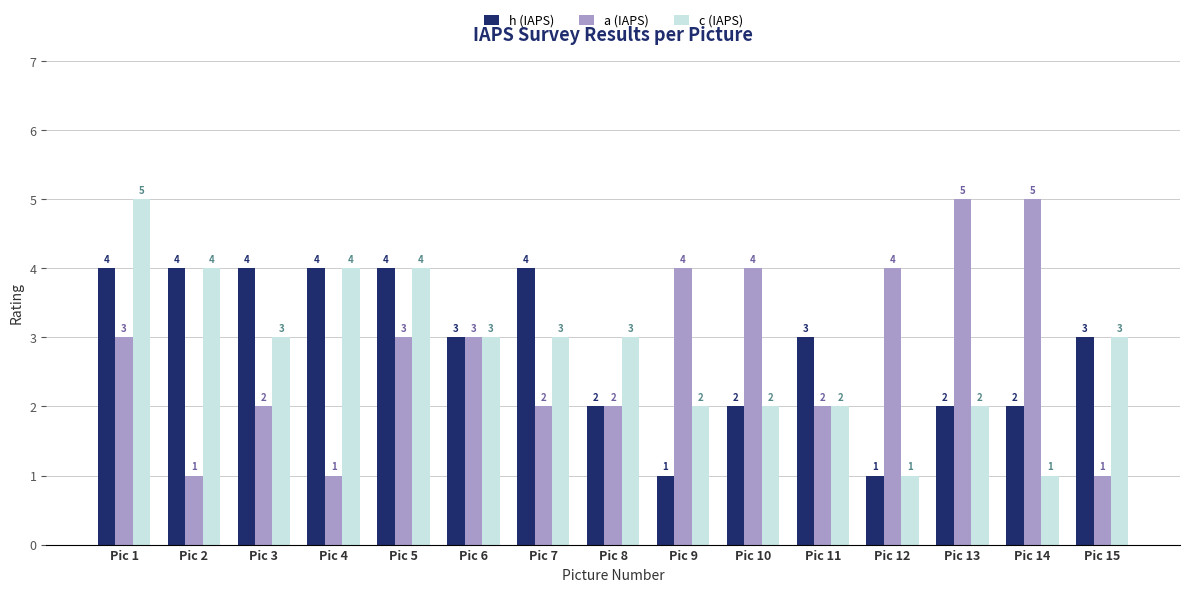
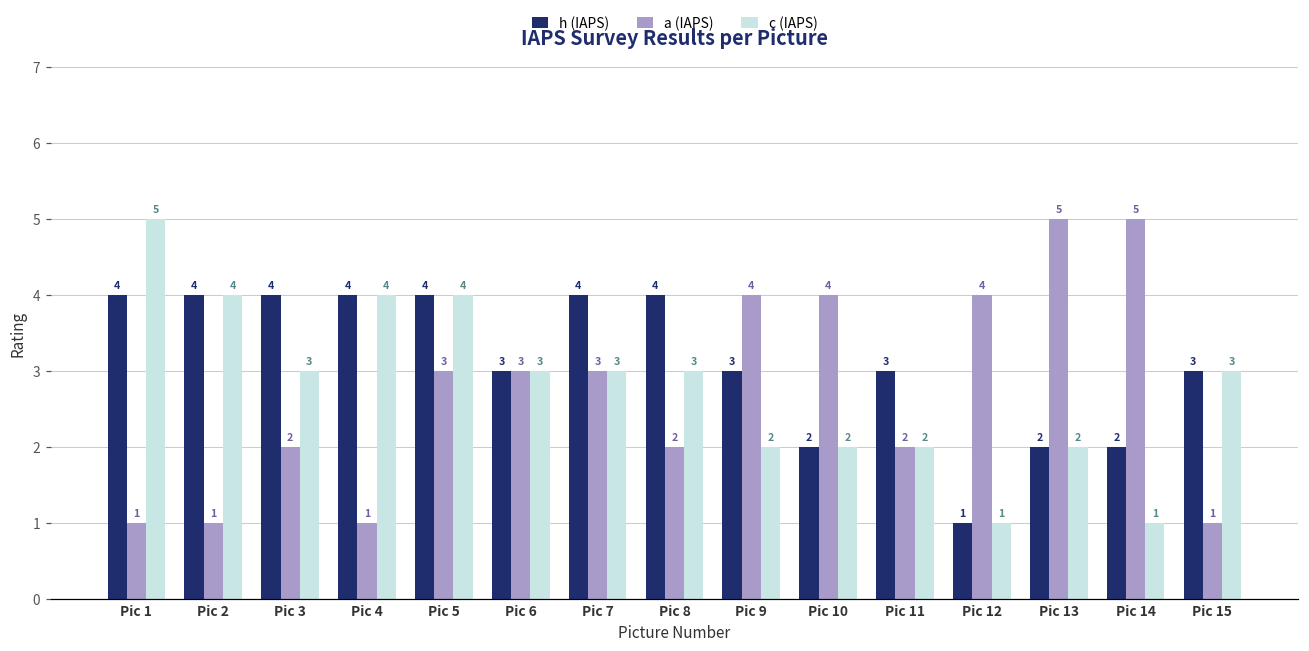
  {
    "h (IAPS)": {
      "Pic 1": 4,
      "Pic 2": 4,
      "Pic 3": 4,
      "Pic 4": 4,
      "Pic 5": 4,
      "Pic 6": 3,
      "Pic 7": 4,
-     "Pic 8": 2,
-     "Pic 9": 1,
+     "Pic 8": 4,
+     "Pic 9": 3,
      "Pic 10": 2,
      "Pic 11": 3,
      "Pic 12": 1,
      "Pic 13": 2,
      "Pic 14": 2,
      "Pic 15": 3
    },
    "a (IAPS)": {
-     "Pic 1": 3,
+     "Pic 1": 1,
      "Pic 2": 1,
      "Pic 3": 2,
      "Pic 4": 1,
      "Pic 5": 3,
      "Pic 6": 3,
-     "Pic 7": 2,
+     "Pic 7": 3,
      "Pic 8": 2,
      "Pic 9": 4,
      "Pic 10": 4,
      "Pic 11": 2,
      "Pic 12": 4,
      "Pic 13": 5,
      "Pic 14": 5,
      "Pic 15": 1
    },
    "c (IAPS)": {
      "Pic 1": 5,
      "Pic 2": 4,
      "Pic 3": 3,
      "Pic 4": 4,
      "Pic 5": 4,
      "Pic 6": 3,
      "Pic 7": 3,
      "Pic 8": 3,
      "Pic 9": 2,
      "Pic 10": 2,
      "Pic 11": 2,
      "Pic 12": 1,
      "Pic 13": 2,
      "Pic 14": 1,
      "Pic 15": 3
    }
  }
